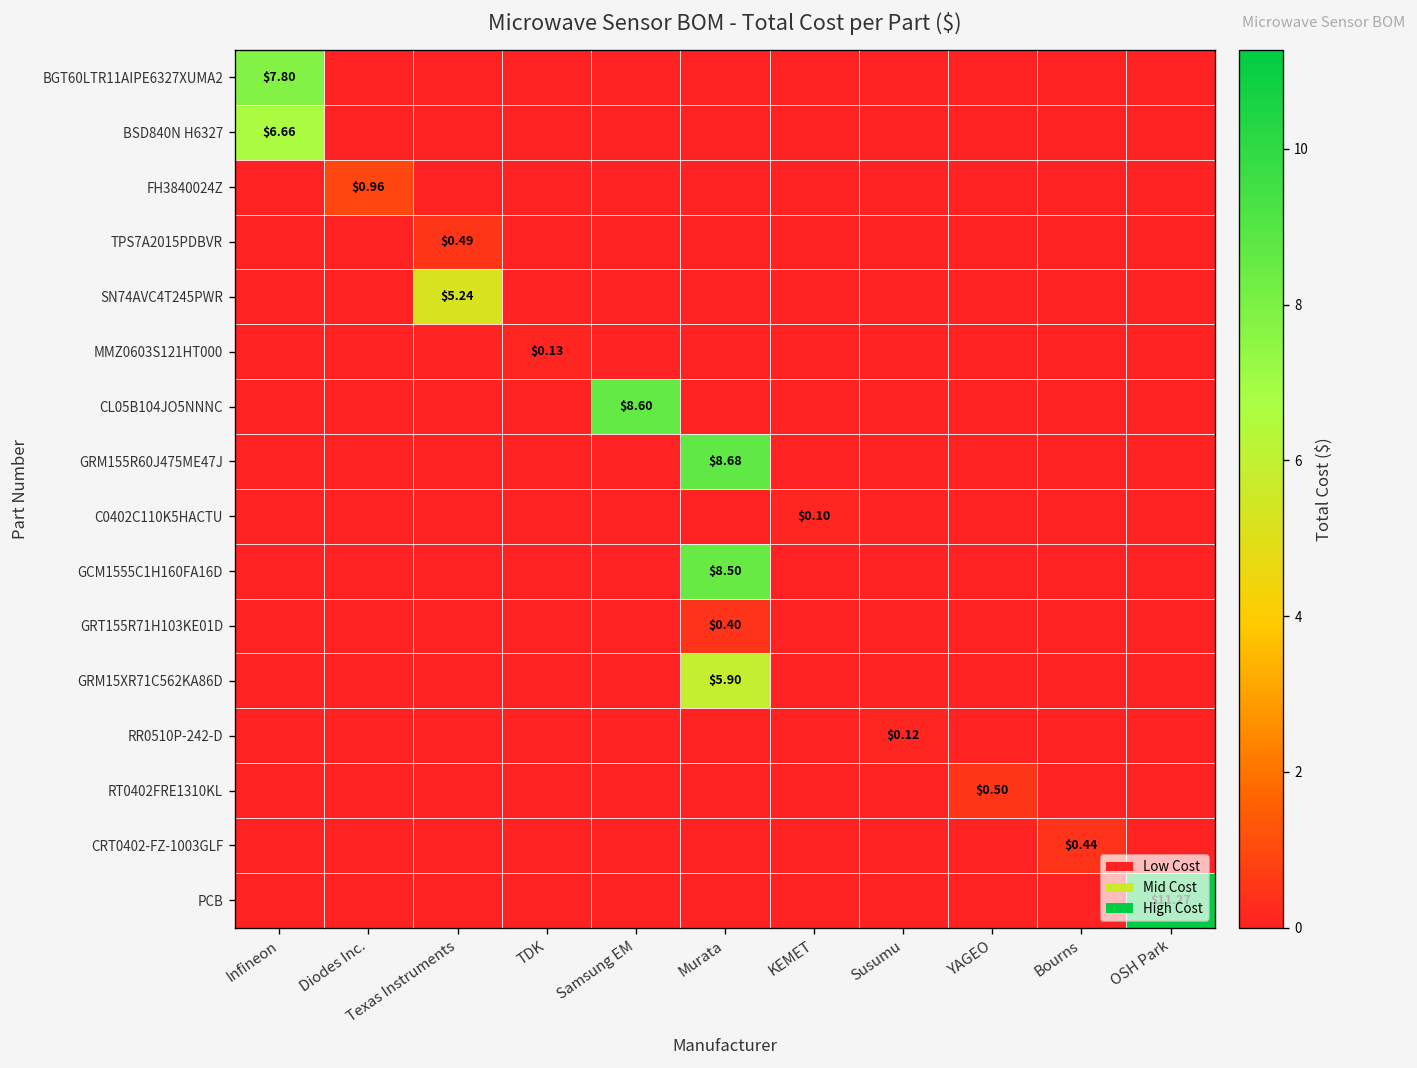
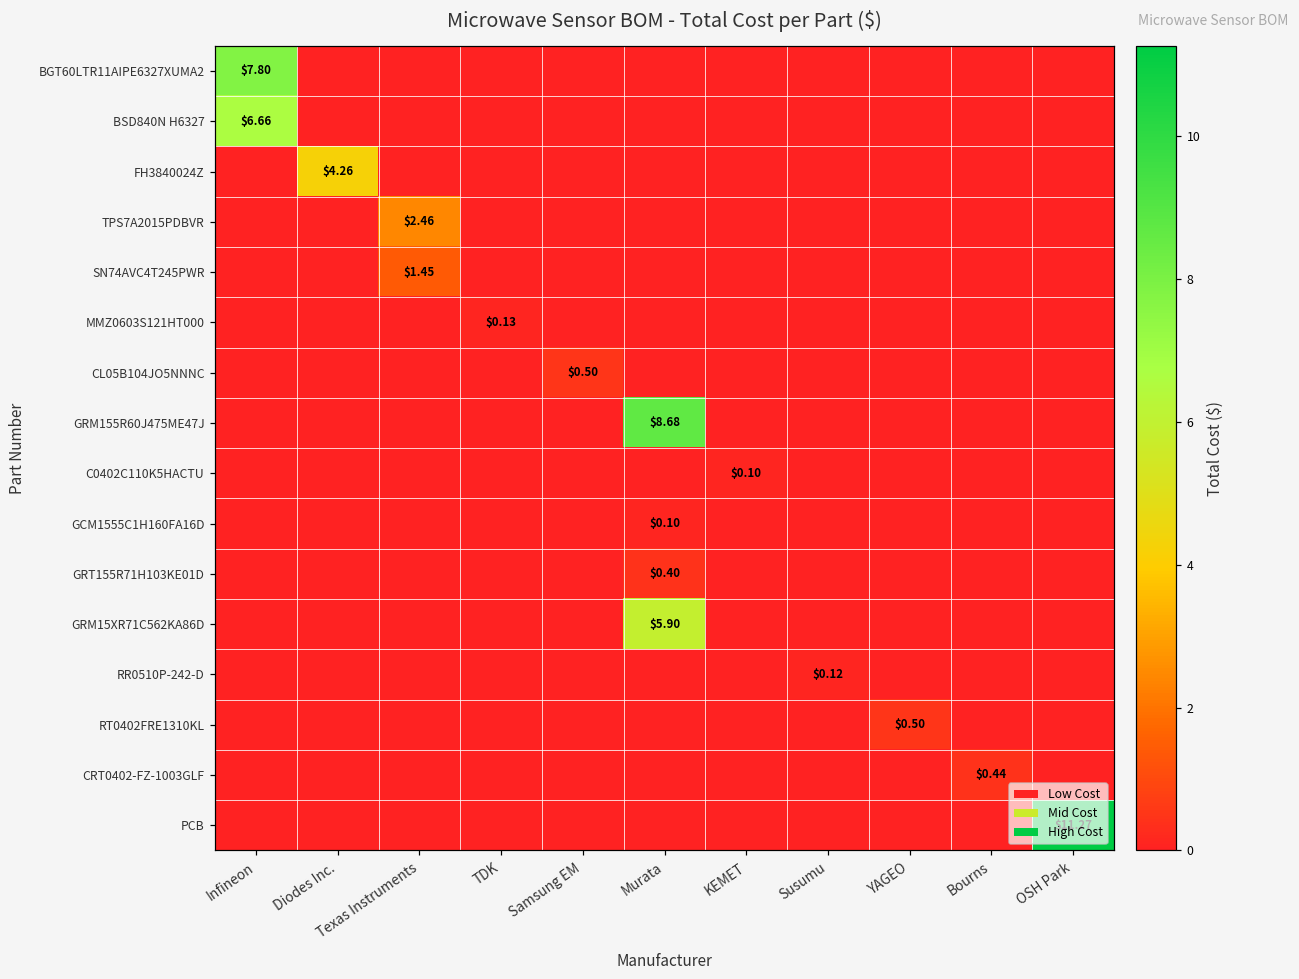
  {
    "BGT60LTR11AIPE6327XUMA2": {
      "Infineon": "$7.80"
    },
    "BSD840N H6327": {
      "Infineon": "$6.66"
    },
    "FH3840024Z": {
-     "Diodes Inc.": "$0.96"
+     "Diodes Inc.": "$4.26"
    },
    "TPS7A2015PDBVR": {
-     "Texas Instruments": "$0.49"
+     "Texas Instruments": "$2.46"
    },
    "SN74AVC4T245PWR": {
-     "Texas Instruments": "$5.24"
+     "Texas Instruments": "$1.45"
    },
    "MMZ0603S121HT000": {
      "TDK": "$0.13"
    },
    "CL05B104JO5NNNC": {
-     "Samsung EM": "$8.60"
+     "Samsung EM": "$0.50"
    },
    "GRM155R60J475ME47J": {
      "Murata": "$8.68"
    },
    "C0402C110K5HACTU": {
      "KEMET": "$0.10"
    },
    "GCM1555C1H160FA16D": {
-     "Murata": "$8.50"
+     "Murata": "$0.10"
    },
    "GRT155R71H103KE01D": {
      "Murata": "$0.40"
    },
    "GRM15XR71C562KA86D": {
      "Murata": "$5.90"
    },
    "RR0510P-242-D": {
      "Susumu": "$0.12"
    },
    "RT0402FRE1310KL": {
      "YAGEO": "$0.50"
    },
    "CRT0402-FZ-1003GLF": {
      "Bourns": "$0.44"
    }
  }
